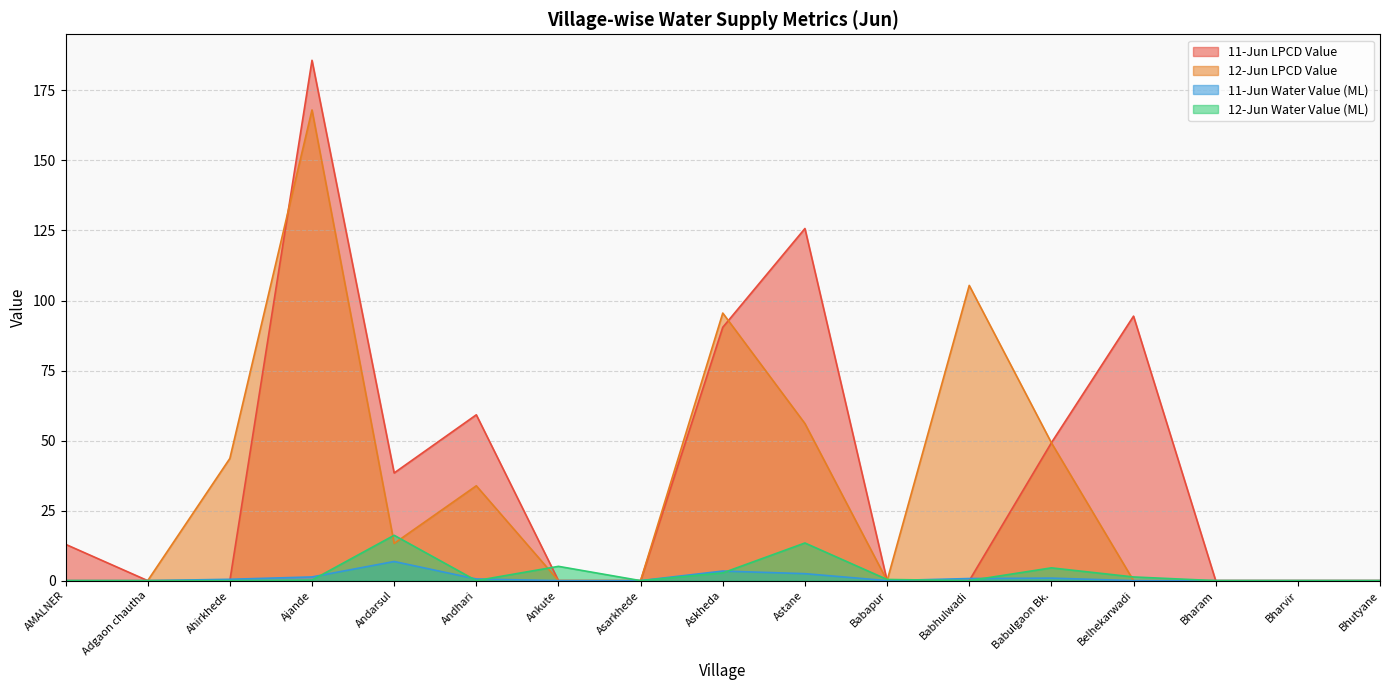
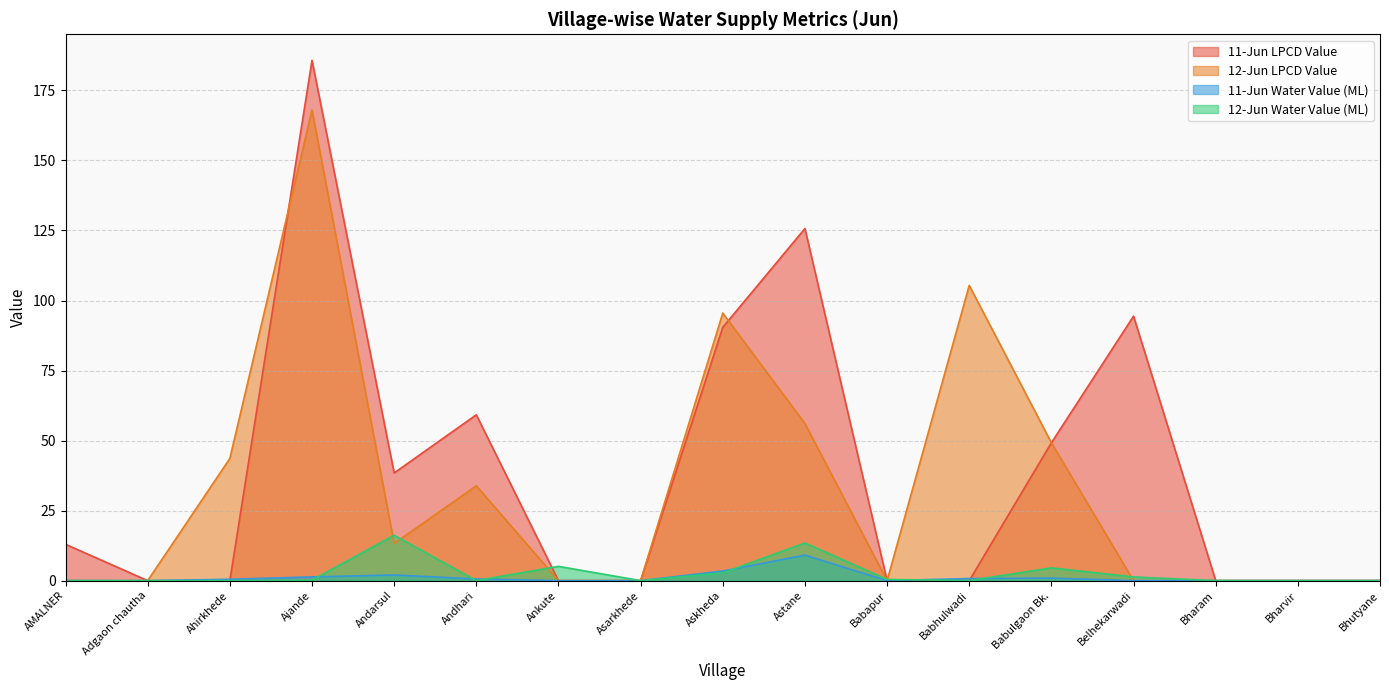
  {
    "11-Jun Water Value (ML)": {
      "Ajande": 1,
-     "Andarsul": 7,
-     "Astane": 2,
+     "Andarsul": 2,
+     "Astane": 9,
      "Babulgaon Bk.": 1
    },
    "12-Jun Water Value (ML)": {
      "Ajande": 0,
      "Andarsul": 16,
      "Ankute": 5,
      "Astane": 13,
      "Babulgaon Bk.": 5,
      "Belhekarwadi": 1
    }
  }
